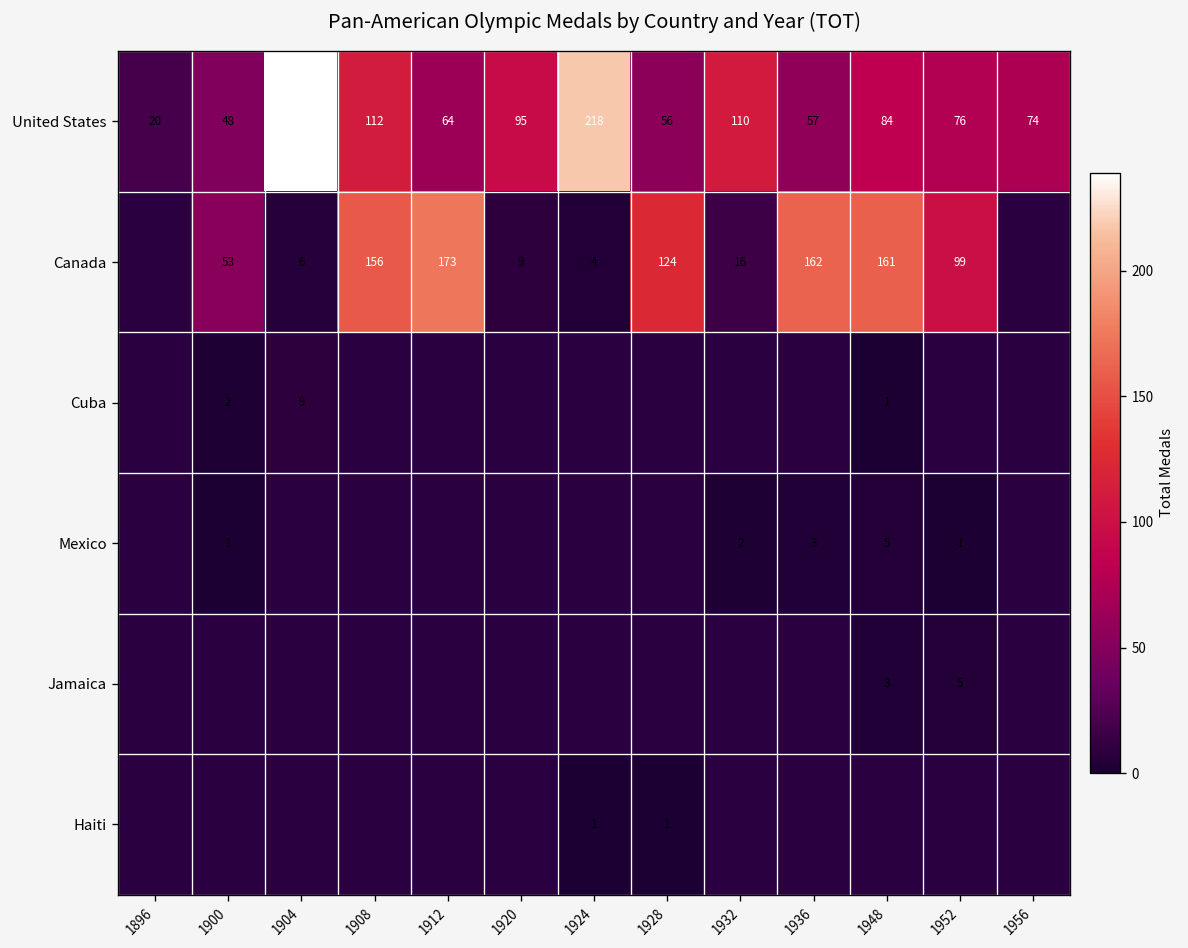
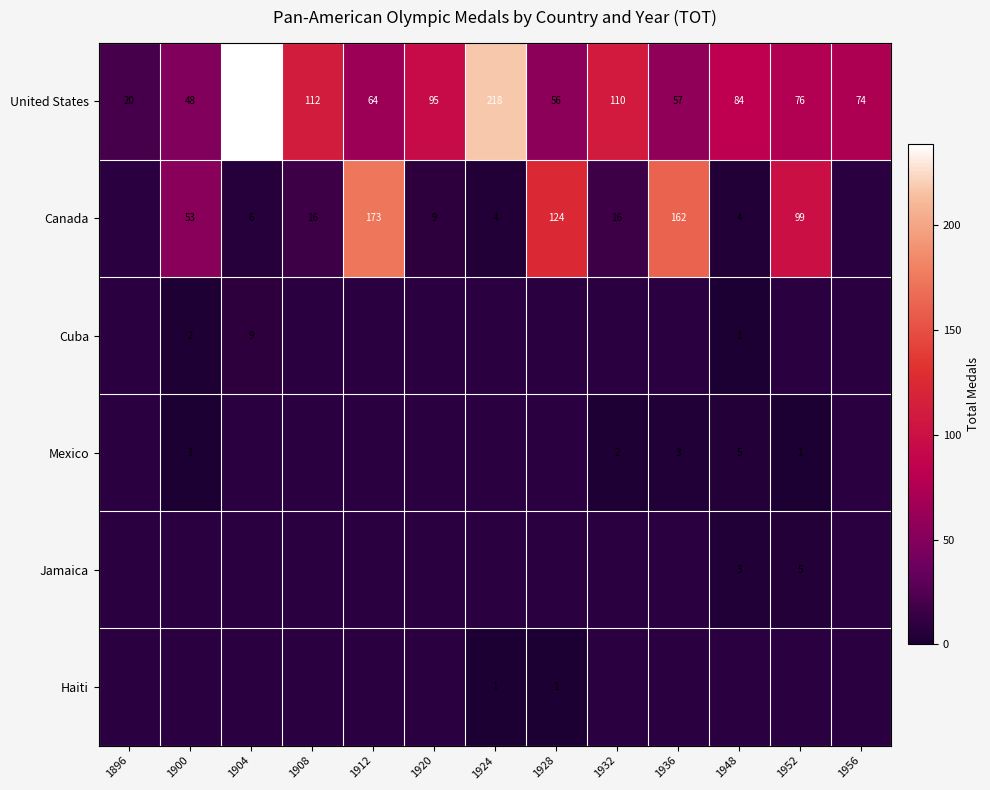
  {
    "United States": {
      "1896": 20,
      "1900": 48,
      "1908": 112,
      "1912": 64,
      "1920": 95,
      "1924": 218,
      "1928": 56,
      "1932": 110,
      "1936": 57,
      "1948": 84,
      "1952": 76,
      "1956": 74
    },
    "Canada": {
      "1900": 53,
      "1904": 6,
-     "1908": 156,
+     "1908": 16,
      "1912": 173,
      "1920": 9,
      "1924": 4,
      "1928": 124,
      "1932": 16,
      "1936": 162,
-     "1948": 161,
+     "1948": 4,
      "1952": 99
    },
    "Cuba": {
      "1900": 2,
      "1904": 9,
      "1948": 1
    },
    "Mexico": {
      "1900": 1,
      "1932": 2,
      "1936": 3,
      "1948": 5,
      "1952": 1
    },
    "Jamaica": {
      "1948": 3,
      "1952": 5
    },
    "Haiti": {
      "1924": 1,
      "1928": 1
    }
  }
